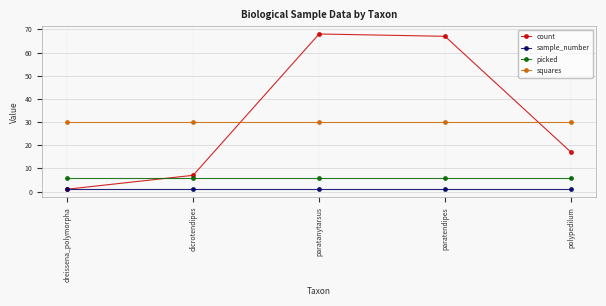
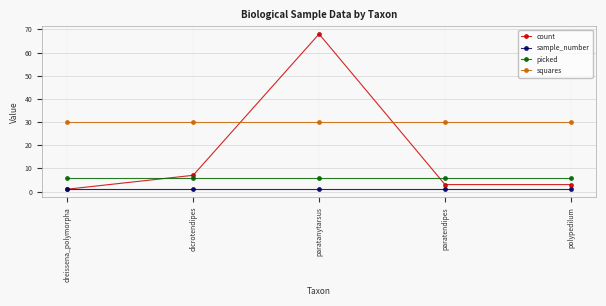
  {
    "count": {
      "paratanytarsus": 68,
-     "paratendipes": 67,
-     "polypedilum": 17
+     "paratendipes": 3,
+     "polypedilum": 3
    },
    "sample_number": {
      "dicrotendipes": 1,
      "paratanytarsus": 1,
      "paratendipes": 1,
      "polypedilum": 1
    },
    "picked": {
      "dreissena_polymorpha": 6,
      "paratanytarsus": 6,
      "paratendipes": 6,
      "polypedilum": 6
    },
    "squares": {
      "dreissena_polymorpha": 30,
      "dicrotendipes": 30,
      "paratanytarsus": 30,
      "paratendipes": 30,
      "polypedilum": 30
    }
  }
